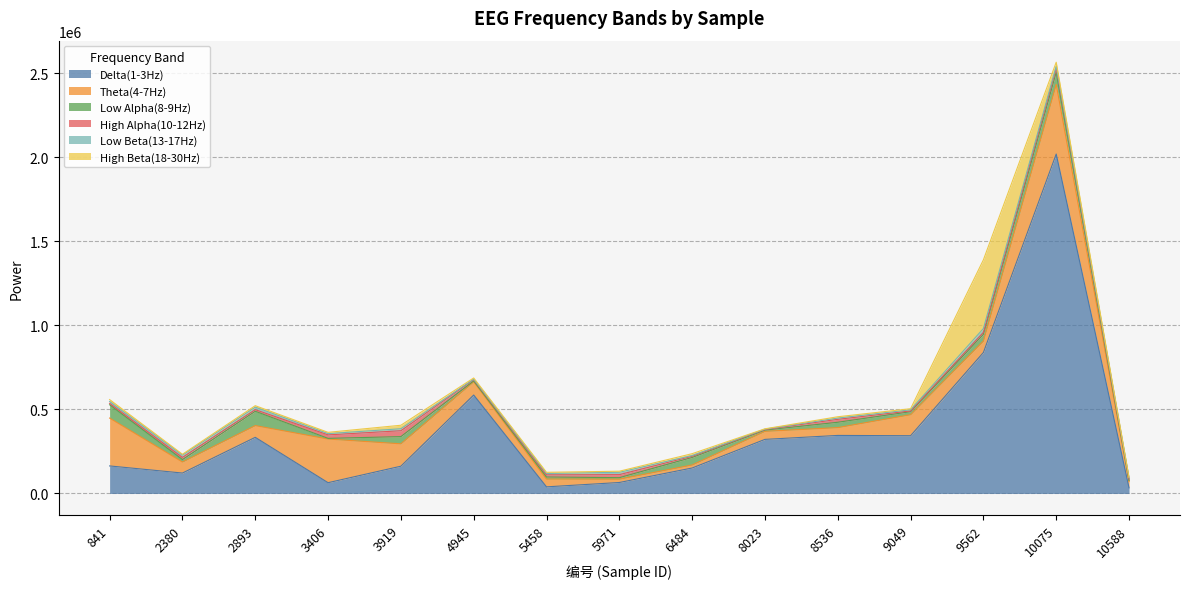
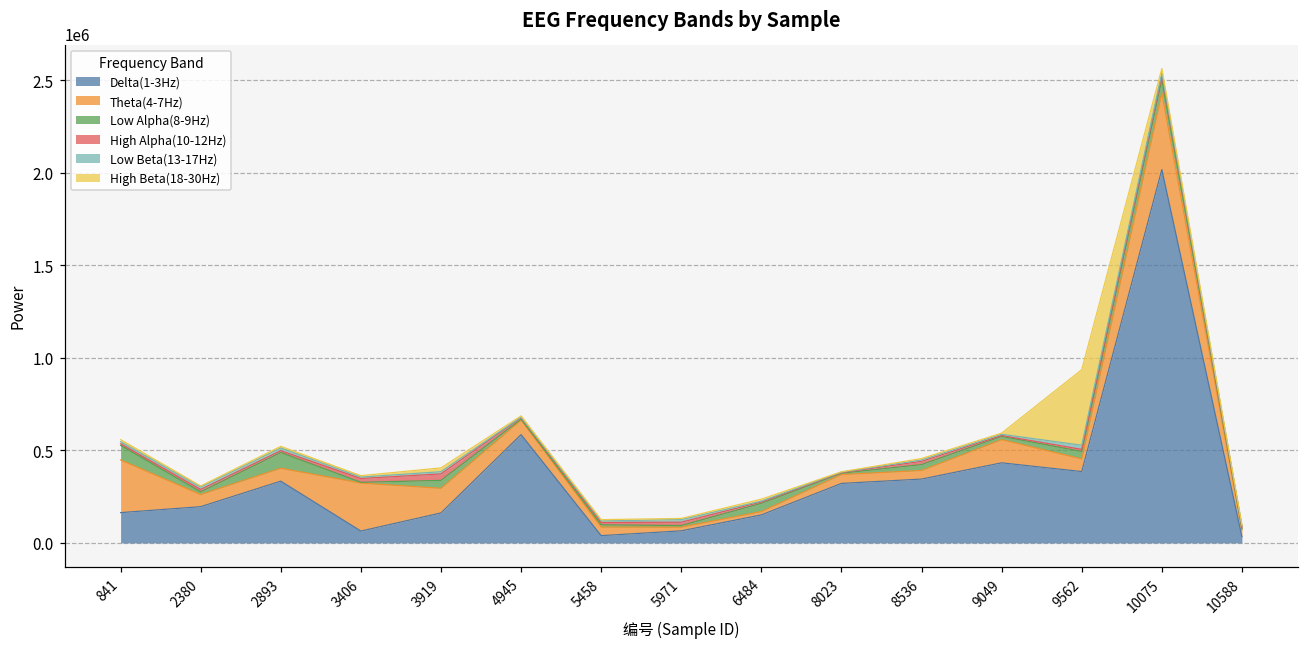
  {
    "Delta(1-3Hz)": {
      "841": 160000,
-     "2380": 120000,
+     "2380": 200000,
      "2893": 330000,
      "3406": 60000,
      "3919": 160000,
      "4945": 590000,
      "5458": 40000,
      "5971": 70000,
      "6484": 150000,
      "8023": 320000,
      "8536": 350000,
-     "9049": 340000,
-     "9562": 840000,
+     "9049": 430000,
+     "9562": 390000,
      "10075": 2020000,
      "10588": 30000
    },
    "Theta(4-7Hz)": {
      "841": 280000,
      "2893": 70000,
      "3919": 130000,
      "6484": 20000,
      "8536": 50000,
      "9049": 130000,
      "9562": 70000,
      "10075": 410000
    },
    "Low Alpha(8-9Hz)": {
      "3919": 40000,
      "8536": 30000,
      "10075": 70000
    },
    "Low Beta(13-17Hz)": {
      "9562": 20000
    },
    "High Beta(18-30Hz)": {
      "3919": 20000,
      "9562": 410000,
      "10075": 20000
    }
  }
